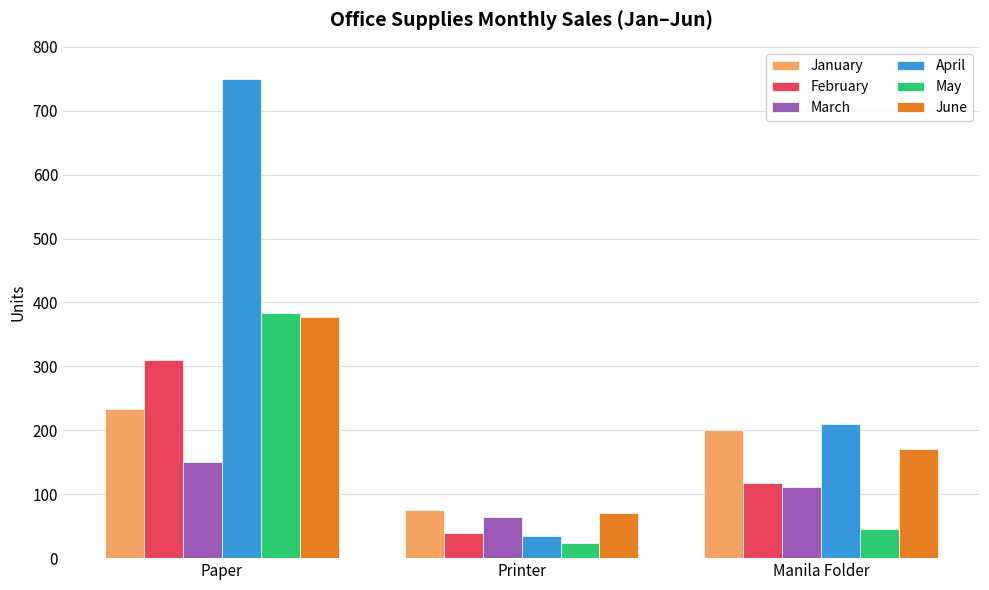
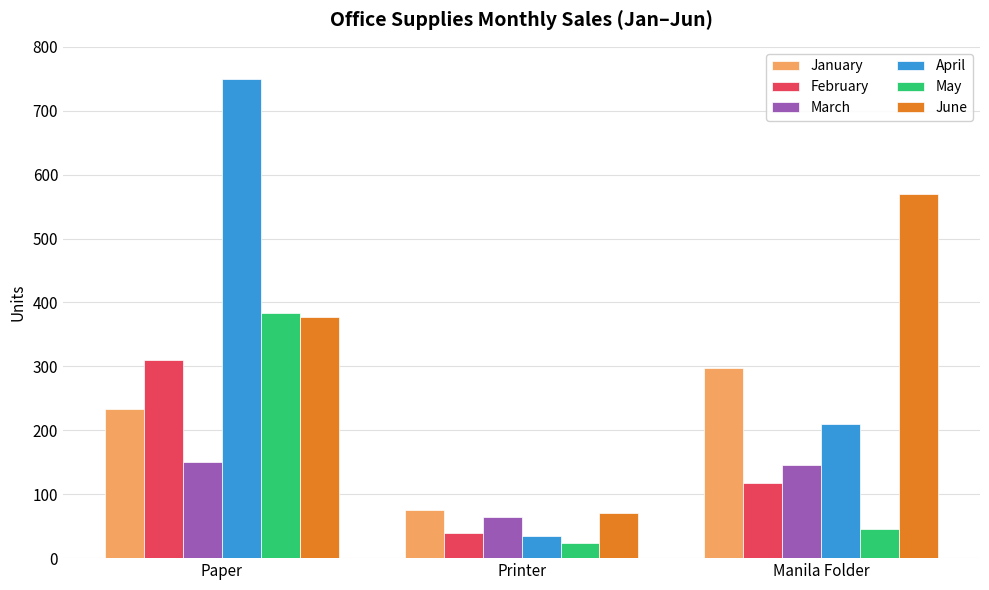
  {
    "January": {
      "Paper": 230,
      "Printer": 80,
-     "Manila Folder": 200
+     "Manila Folder": 300
    },
    "February": {
      "Paper": 310,
      "Printer": 40,
      "Manila Folder": 120
    },
    "March": {
      "Paper": 150,
      "Printer": 70,
-     "Manila Folder": 110
+     "Manila Folder": 150
    },
    "April": {
      "Paper": 750,
      "Printer": 30,
      "Manila Folder": 210
    },
    "May": {
      "Paper": 380,
      "Printer": 20,
      "Manila Folder": 50
    },
    "June": {
      "Paper": 380,
      "Printer": 70,
-     "Manila Folder": 170
+     "Manila Folder": 570
    }
  }
